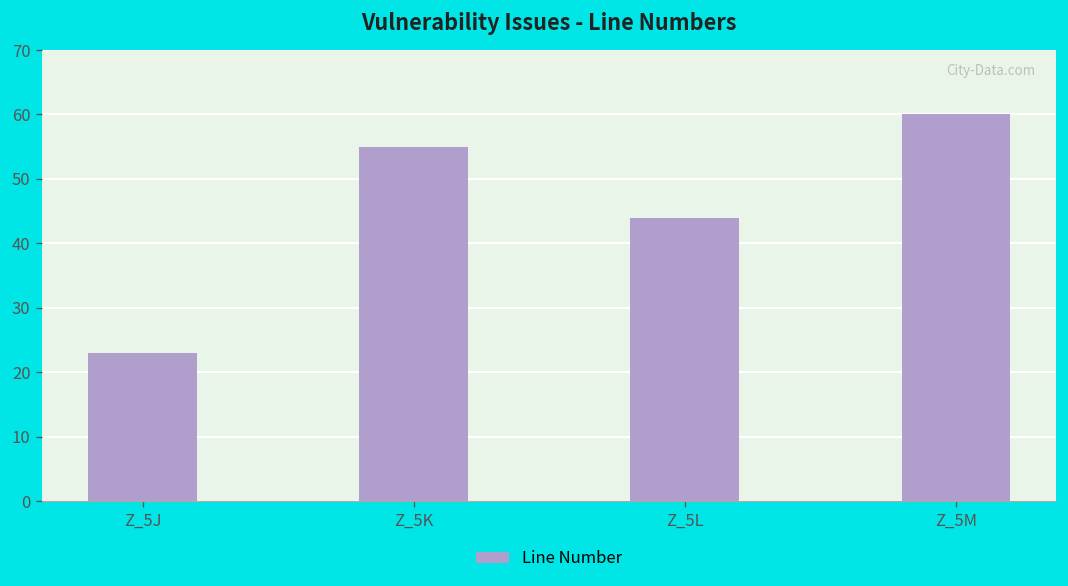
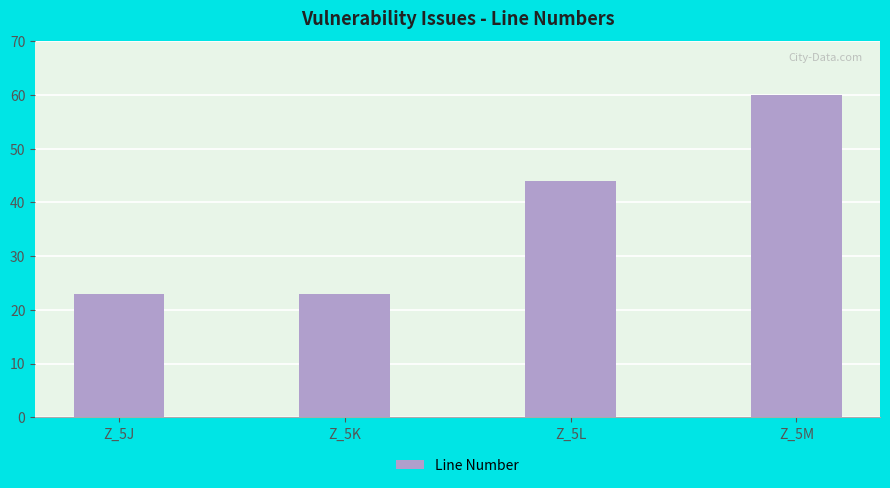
  {
    "Z_5J": 23,
-   "Z_5K": 55,
+   "Z_5K": 23,
    "Z_5L": 44,
    "Z_5M": 60
  }
